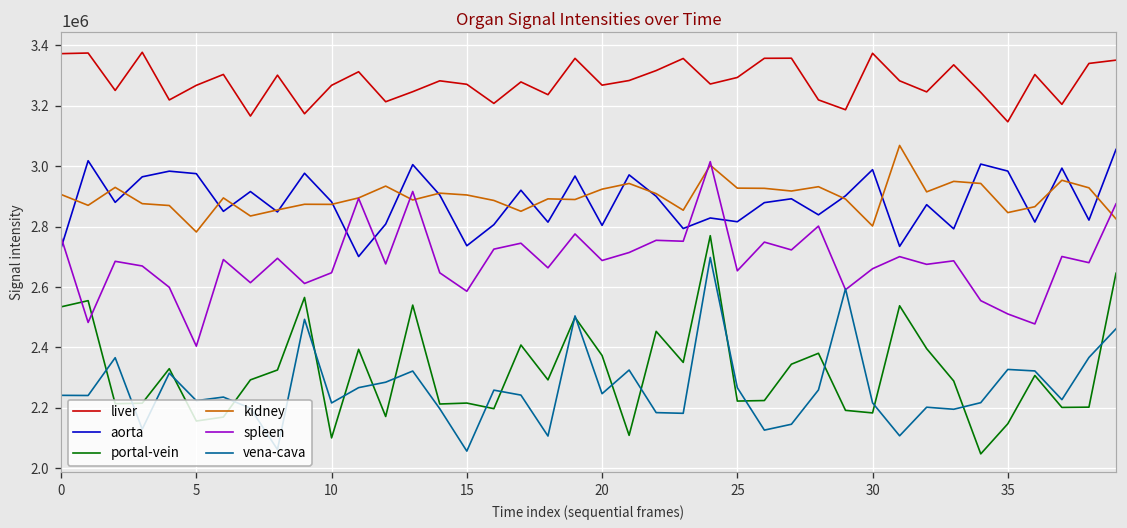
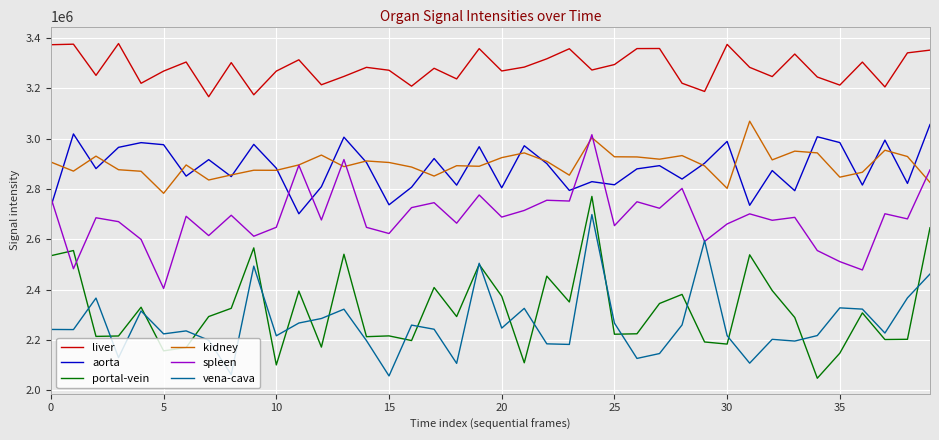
  {
    "liver": {
      "0": 3370000,
      "5": 3270000,
      "10": 3270000,
      "15": 3270000,
      "20": 3270000,
      "25": 3290000,
      "30": 3370000,
-     "35": 3150000
+     "35": 3210000
    },
    "aorta": {
      "0": 2730000,
      "5": 2980000,
      "15": 2740000,
      "20": 2800000,
      "25": 2820000,
      "30": 2990000,
      "35": 2980000
    },
    "portal-vein": {
      "0": 2530000,
      "10": 2100000,
      "15": 2220000,
      "20": 2370000,
      "25": 2220000,
      "30": 2180000,
      "35": 2150000
    },
    "kidney": {
      "0": 2910000,
      "5": 2780000,
      "15": 2900000,
      "20": 2920000,
      "25": 2930000,
      "30": 2800000,
      "35": 2850000
    },
    "spleen": {
      "0": 2760000,
      "5": 2400000,
      "10": 2650000,
-     "15": 2590000,
+     "15": 2620000,
      "20": 2690000,
      "25": 2650000,
      "30": 2660000,
      "35": 2510000
    },
    "vena-cava": {
      "0": 2240000,
      "5": 2220000,
      "10": 2220000,
      "15": 2060000,
      "20": 2250000,
      "25": 2270000,
      "30": 2220000,
      "35": 2330000
    }
  }
